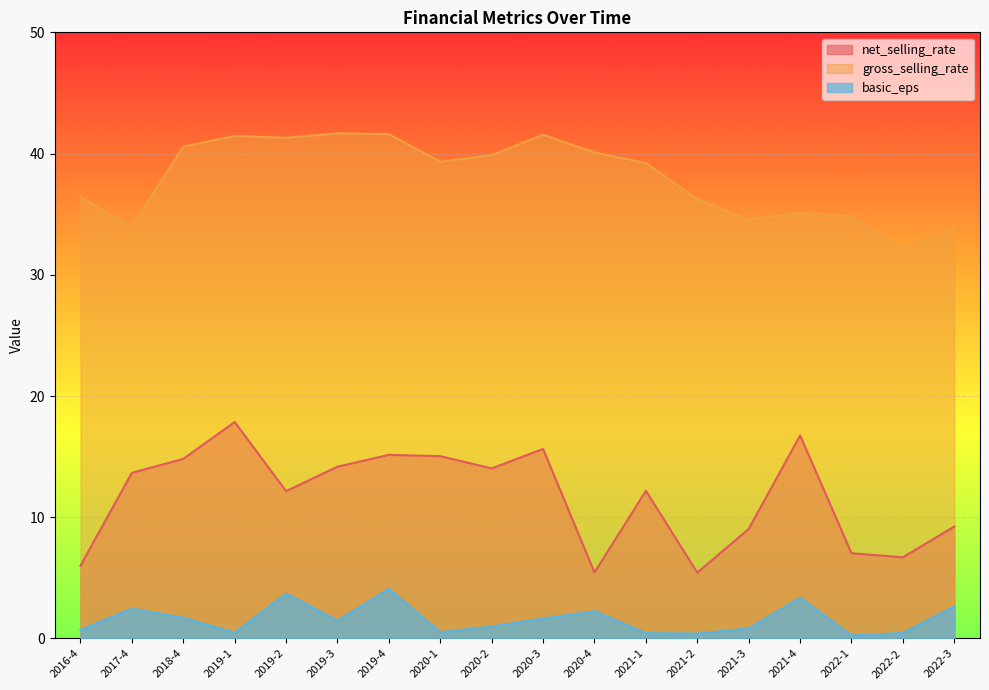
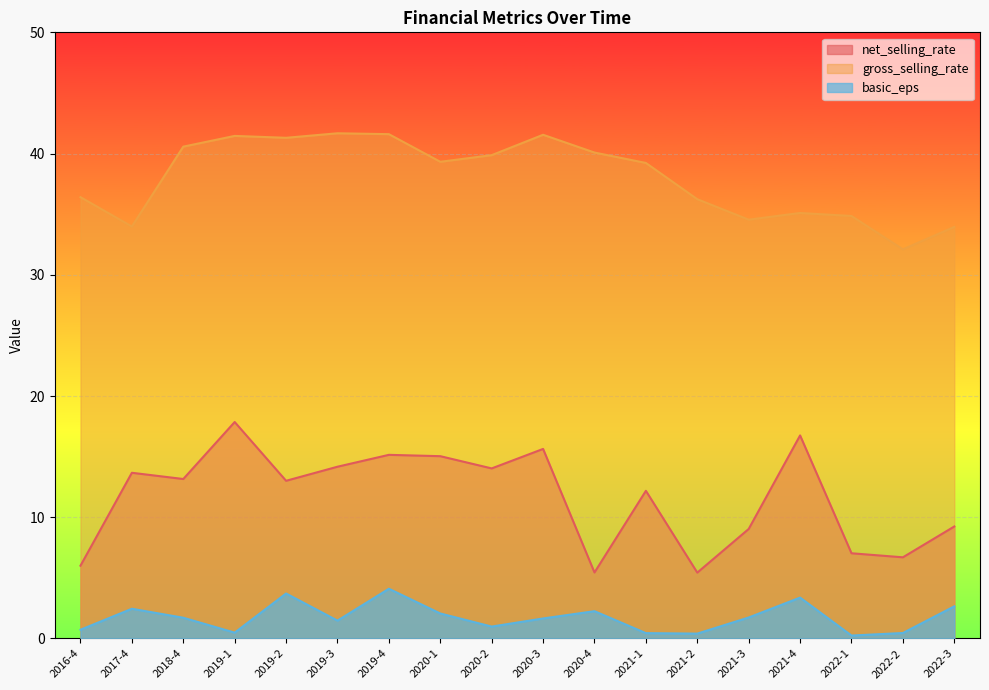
  {
    "net_selling_rate": {
      "2016-4": 6.0,
      "2017-4": 13.7,
-     "2018-4": 14.8,
+     "2018-4": 13.2,
      "2019-1": 17.9,
-     "2019-2": 12.2,
+     "2019-2": 13.0,
      "2019-3": 14.2,
      "2019-4": 15.1,
      "2020-1": 15.0,
      "2020-2": 14.0,
      "2020-3": 15.6,
      "2020-4": 5.4,
      "2021-1": 12.2,
      "2021-2": 5.4,
      "2021-3": 9.0,
      "2021-4": 16.7,
      "2022-1": 7.0,
      "2022-2": 6.7,
      "2022-3": 9.2
    },
    "gross_selling_rate": {
      "2016-4": 36.4,
      "2017-4": 34.0,
      "2018-4": 40.6,
      "2019-1": 41.5,
      "2019-2": 41.3,
      "2019-3": 41.7,
      "2019-4": 41.6,
      "2020-1": 39.3,
      "2020-2": 39.9,
      "2020-3": 41.5,
      "2020-4": 40.1,
      "2021-1": 39.2,
      "2021-2": 36.2,
      "2021-3": 34.5,
      "2021-4": 35.1,
      "2022-1": 34.8,
      "2022-2": 32.1,
      "2022-3": 33.9
    },
    "basic_eps": {
      "2016-4": 0.7,
      "2017-4": 2.5,
      "2018-4": 1.7,
      "2019-1": 0.5,
      "2019-2": 3.7,
      "2019-3": 1.5,
      "2019-4": 4.1,
-     "2020-1": 0.5,
+     "2020-1": 2.1,
      "2020-2": 1.0,
      "2020-3": 1.7,
      "2020-4": 2.3,
      "2021-1": 0.4,
      "2021-2": 0.4,
-     "2021-3": 0.8,
+     "2021-3": 1.7,
      "2021-4": 3.4,
      "2022-1": 0.2,
      "2022-2": 0.5,
      "2022-3": 2.7
    }
  }
